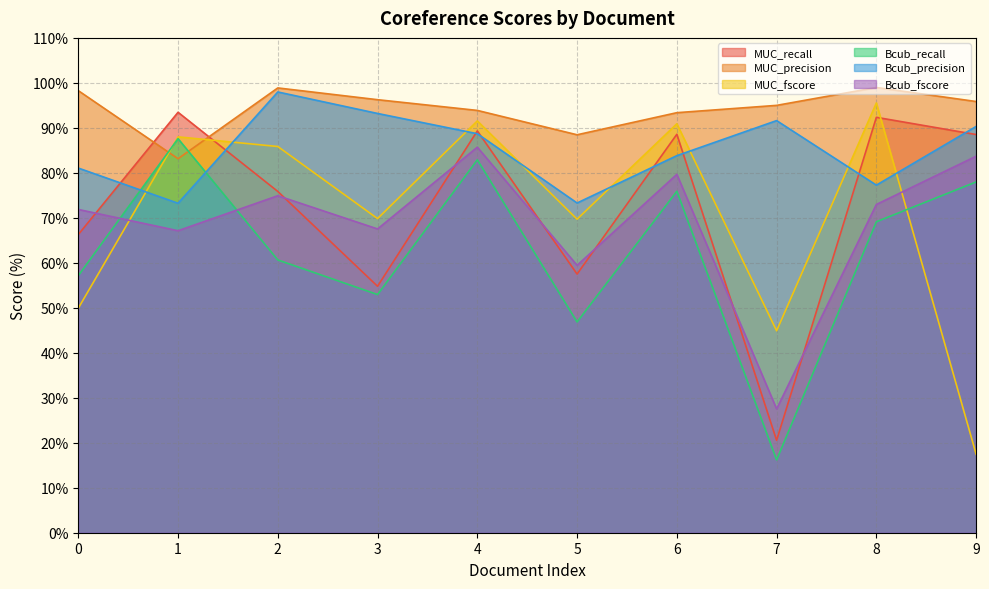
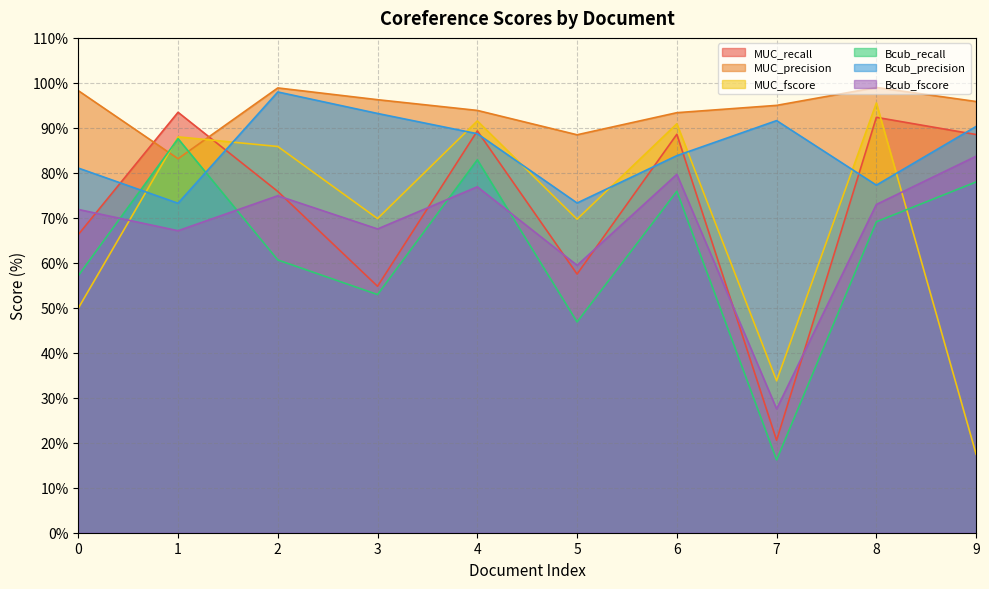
  {
    "MUC_fscore": {
      "0": "50%",
      "2": "86%",
      "3": "70%",
      "4": "92%",
      "5": "70%",
      "6": "91%",
-     "7": "45%",
+     "7": "34%",
      "8": "96%",
      "9": "17%"
    },
    "Bcub_recall": {
      "0": "57%",
      "2": "61%",
      "3": "53%",
      "4": "83%",
      "5": "47%",
      "6": "76%",
      "7": "16%",
      "8": "69%",
      "9": "78%"
    },
    "Bcub_precision": {
      "0": "81%",
      "1": "73%",
      "2": "98%",
      "3": "93%",
      "4": "89%",
      "5": "73%",
      "6": "84%",
      "7": "92%",
      "8": "77%",
      "9": "90%"
    },
    "Bcub_fscore": {
      "0": "72%",
      "1": "67%",
      "2": "75%",
      "3": "68%",
-     "4": "86%",
+     "4": "77%",
      "5": "59%",
      "6": "80%",
      "7": "28%",
      "8": "73%",
      "9": "84%"
    }
  }
